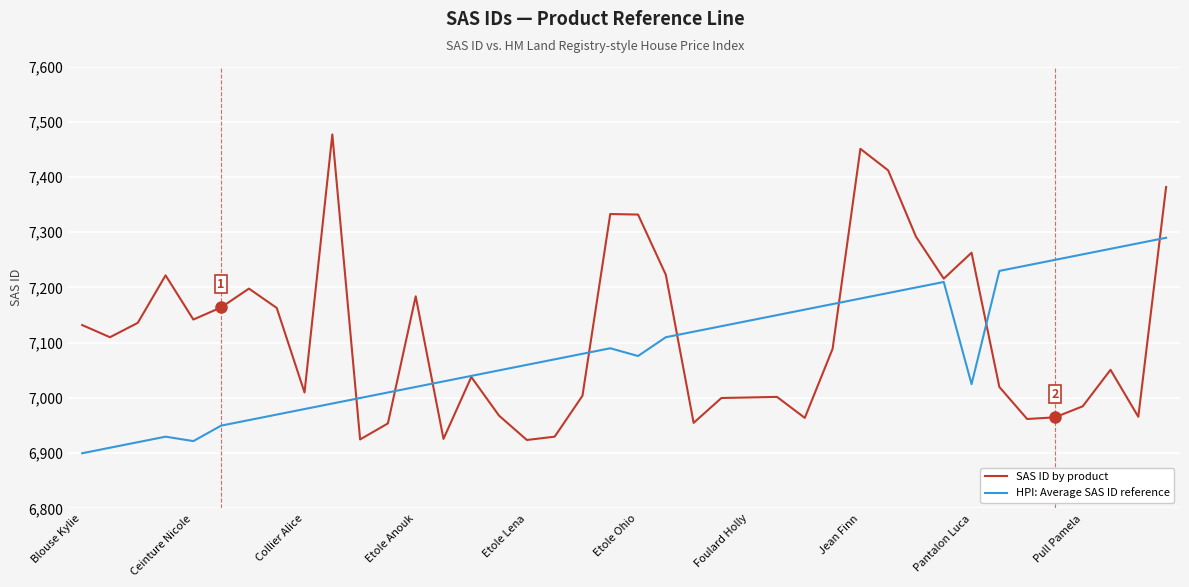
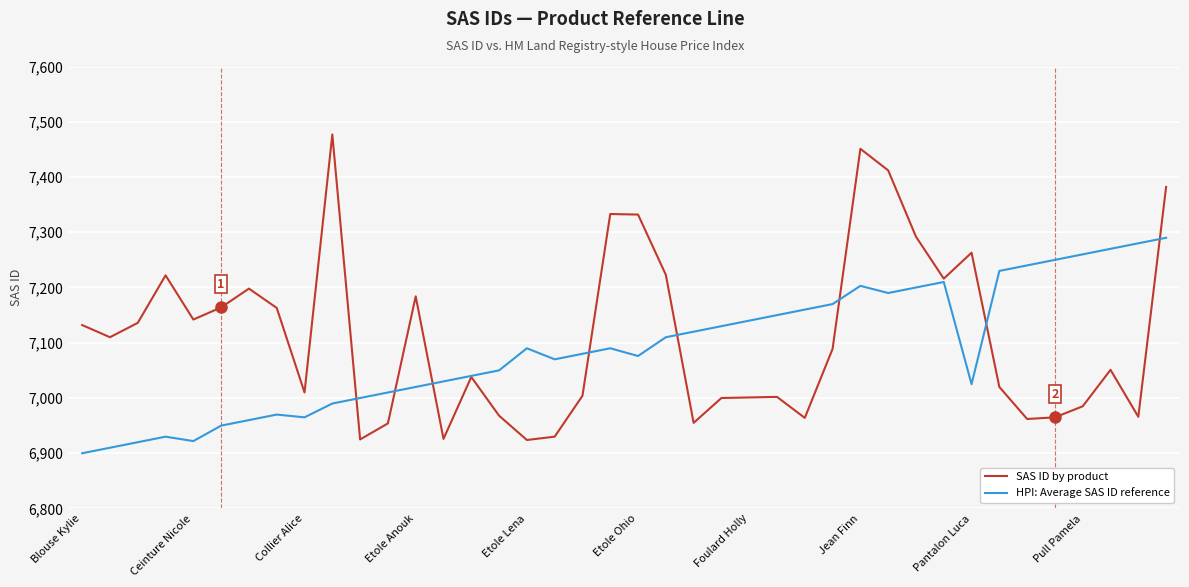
  {
    "HPI: Average SAS ID reference": {
      "Blouse Kylie": "6,900",
      "Ceinture Nicole": "6,920",
-     "Collier Alice": "6,980",
+     "Collier Alice": "6,970",
      "Etole Anouk": "7,020",
-     "Etole Lena": "7,060",
+     "Etole Lena": "7,090",
      "Etole Ohio": "7,080",
      "Foulard Holly": "7,140",
-     "Jean Finn": "7,180",
+     "Jean Finn": "7,200",
      "Pantalon Luca": "7,030",
      "Pull Pamela": "7,260"
    }
  }
